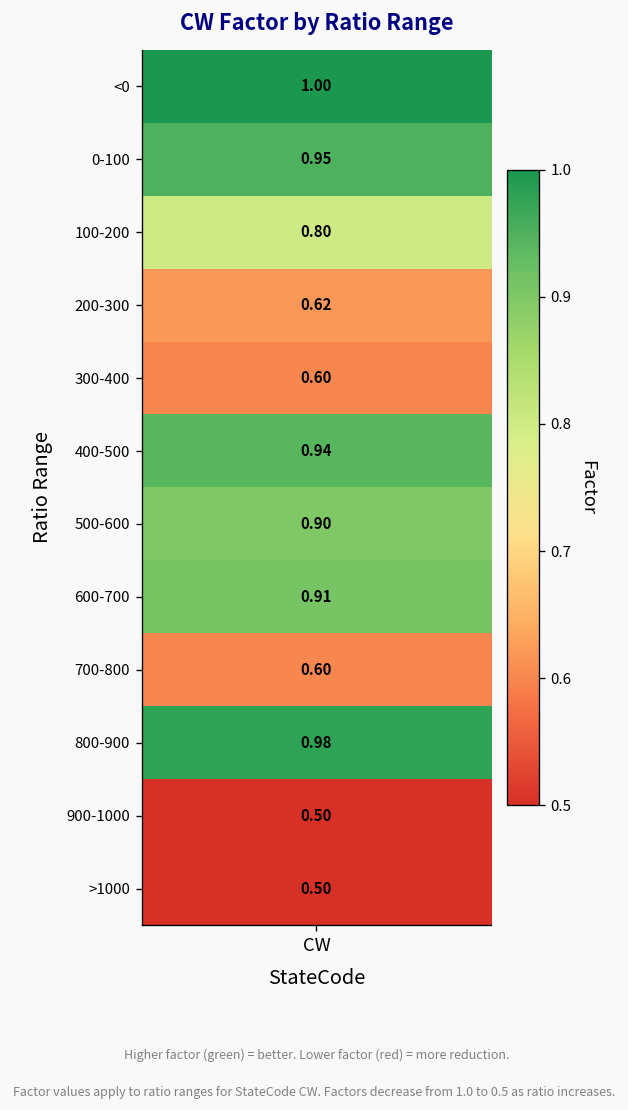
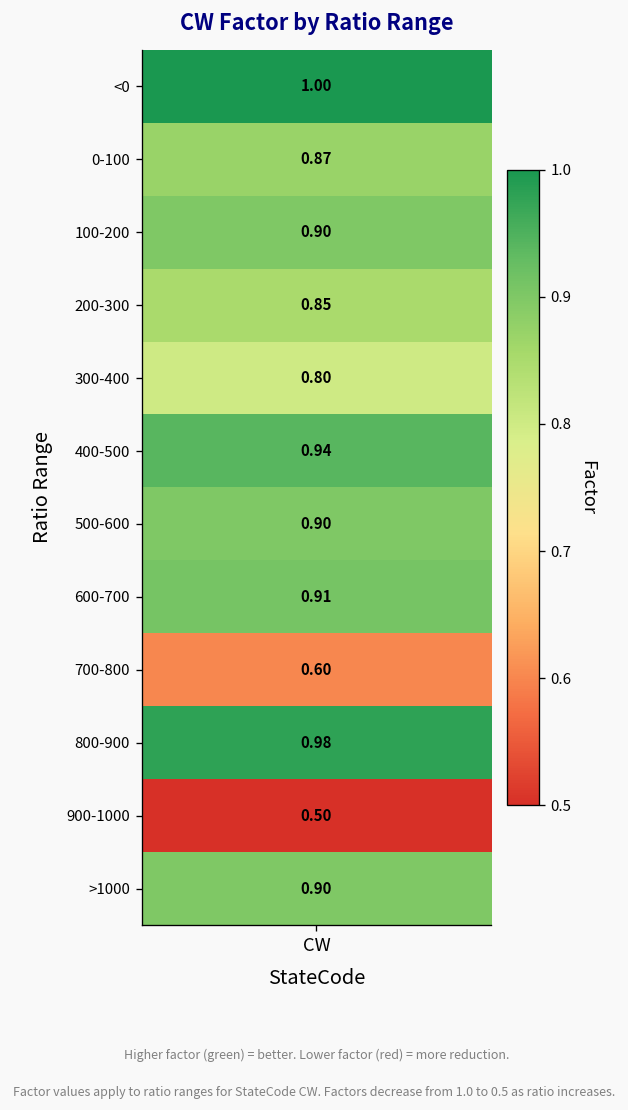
  {
    "<0": {
      "CW": 1.00
    },
    "0-100": {
-     "CW": 0.95
+     "CW": 0.87
    },
    "100-200": {
-     "CW": 0.80
+     "CW": 0.90
    },
    "200-300": {
-     "CW": 0.62
+     "CW": 0.85
    },
    "300-400": {
-     "CW": 0.60
+     "CW": 0.80
    },
    "400-500": {
      "CW": 0.94
    },
    "500-600": {
      "CW": 0.90
    },
    "600-700": {
      "CW": 0.91
    },
    "700-800": {
      "CW": 0.60
    },
    "800-900": {
      "CW": 0.98
    },
    "900-1000": {
      "CW": 0.50
    },
    ">1000": {
-     "CW": 0.50
+     "CW": 0.90
    }
  }
